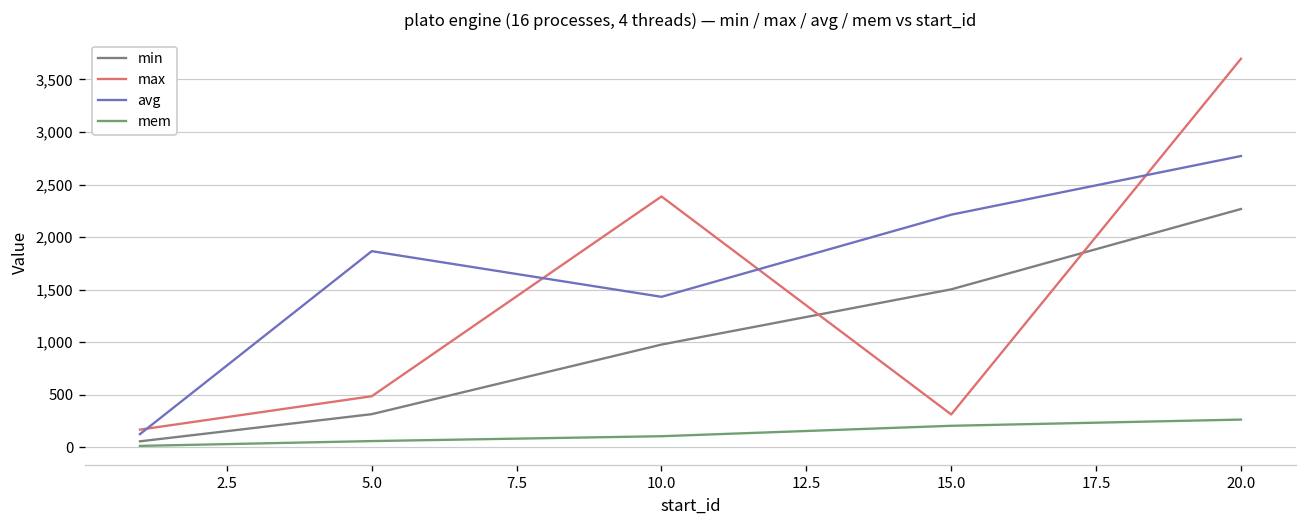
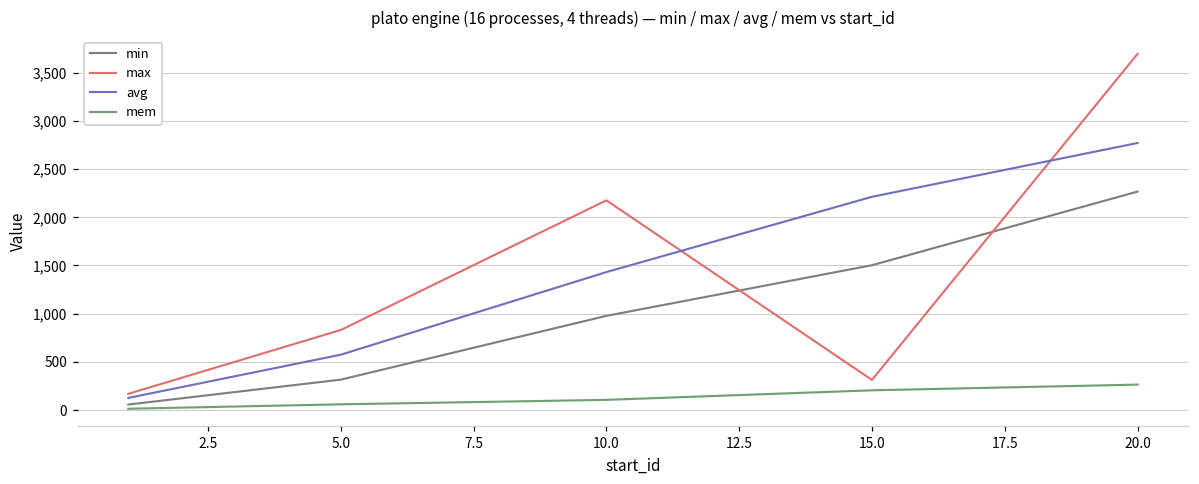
  {
    "max": {
-     "5.0": "500",
-     "10.0": "2,400",
+     "5.0": "800",
+     "10.0": "2,200",
      "15.0": "300",
      "20.0": "3,700"
    },
    "avg": {
-     "5.0": "1,900",
+     "5.0": "600",
      "10.0": "1,400",
      "15.0": "2,200",
      "20.0": "2,800"
    }
  }
